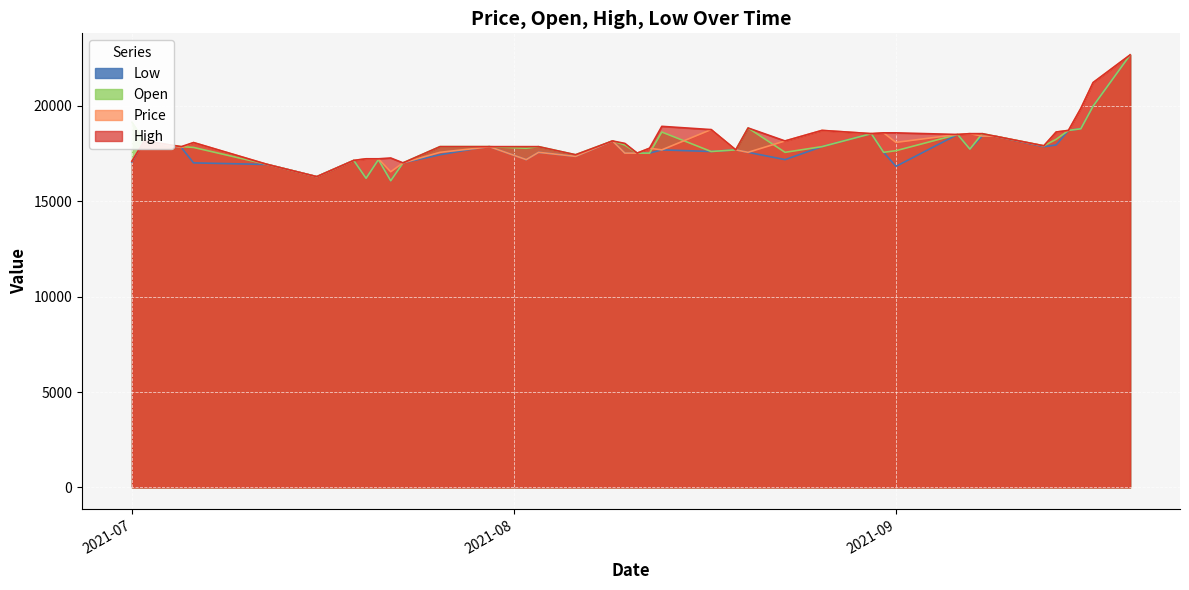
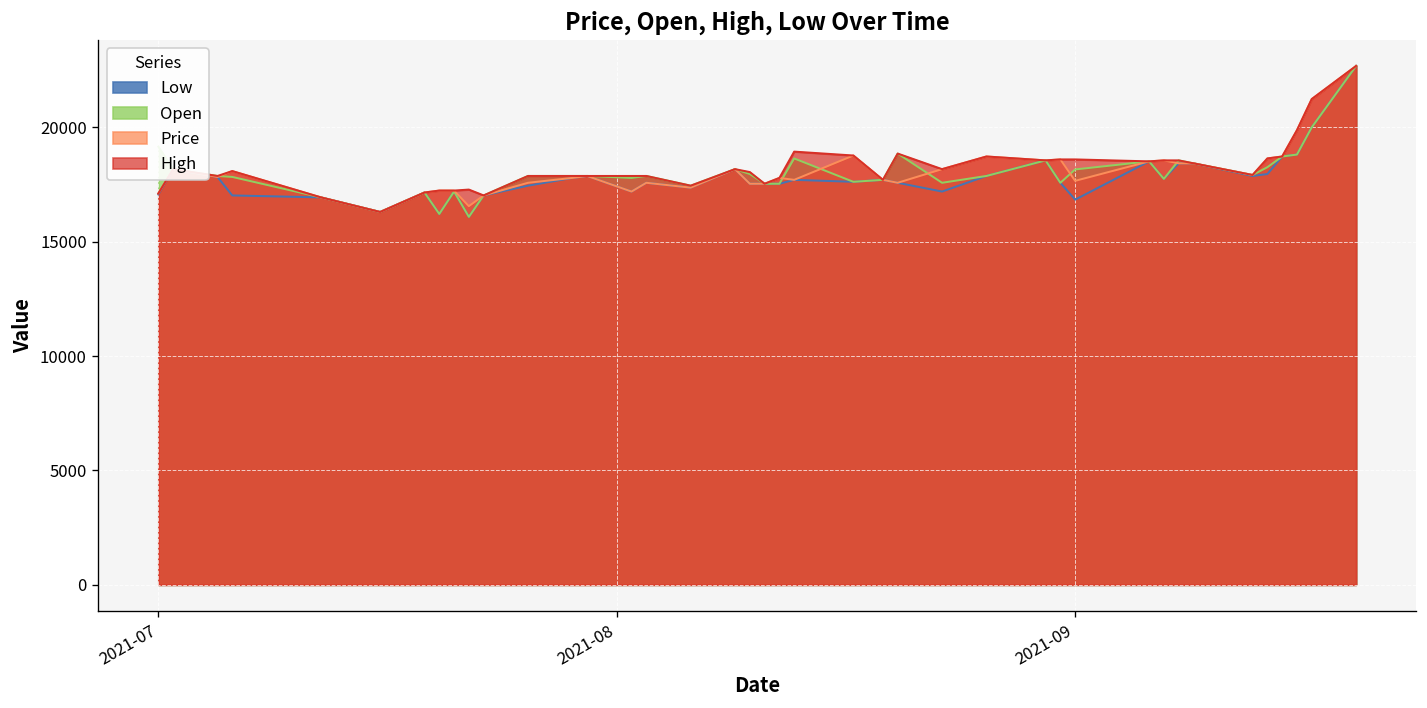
  {
    "Low": {
      "2021-09": 16800
    },
    "Open": {
-     "2021-09": 17700
+     "2021-09": 18200
    },
    "Price": {
-     "2021-09": 18100
+     "2021-09": 17700
    },
    "High": {
      "2021-09": 18600
    }
  }
